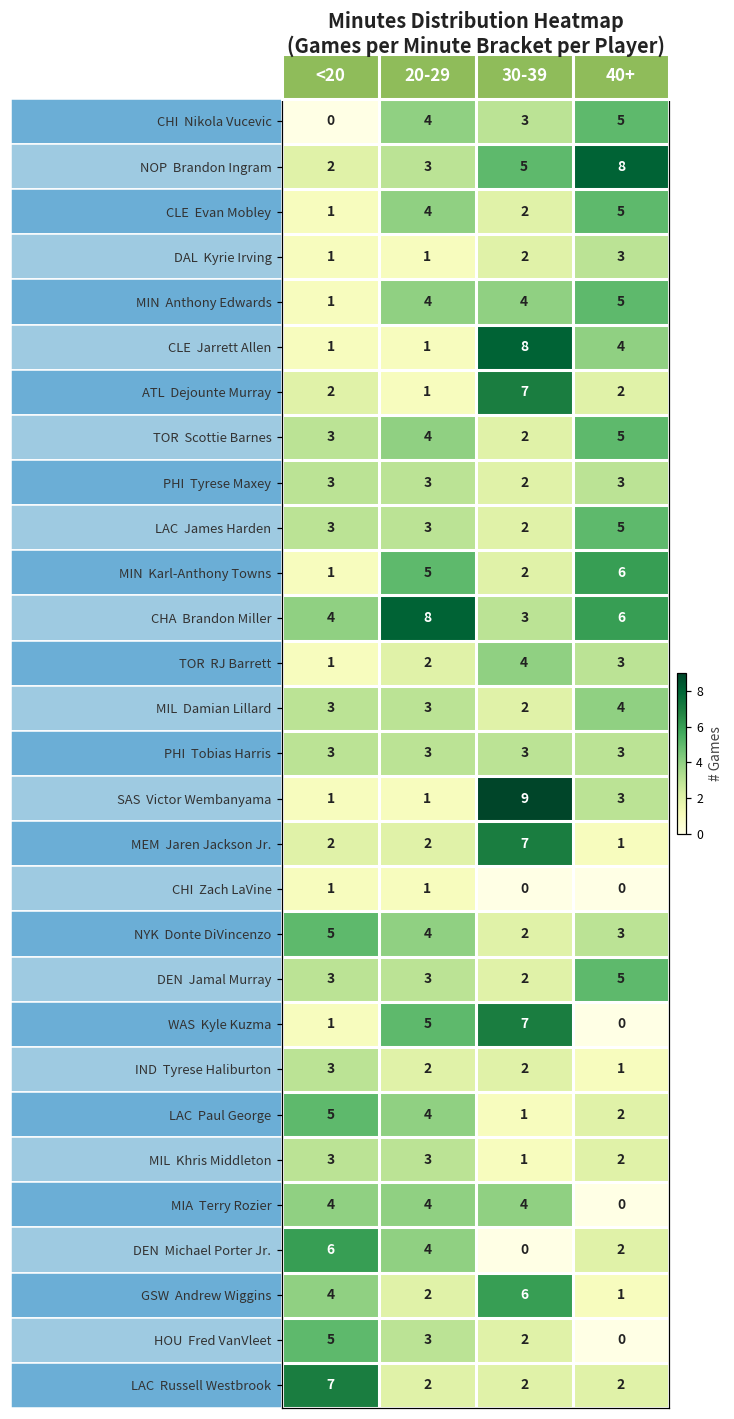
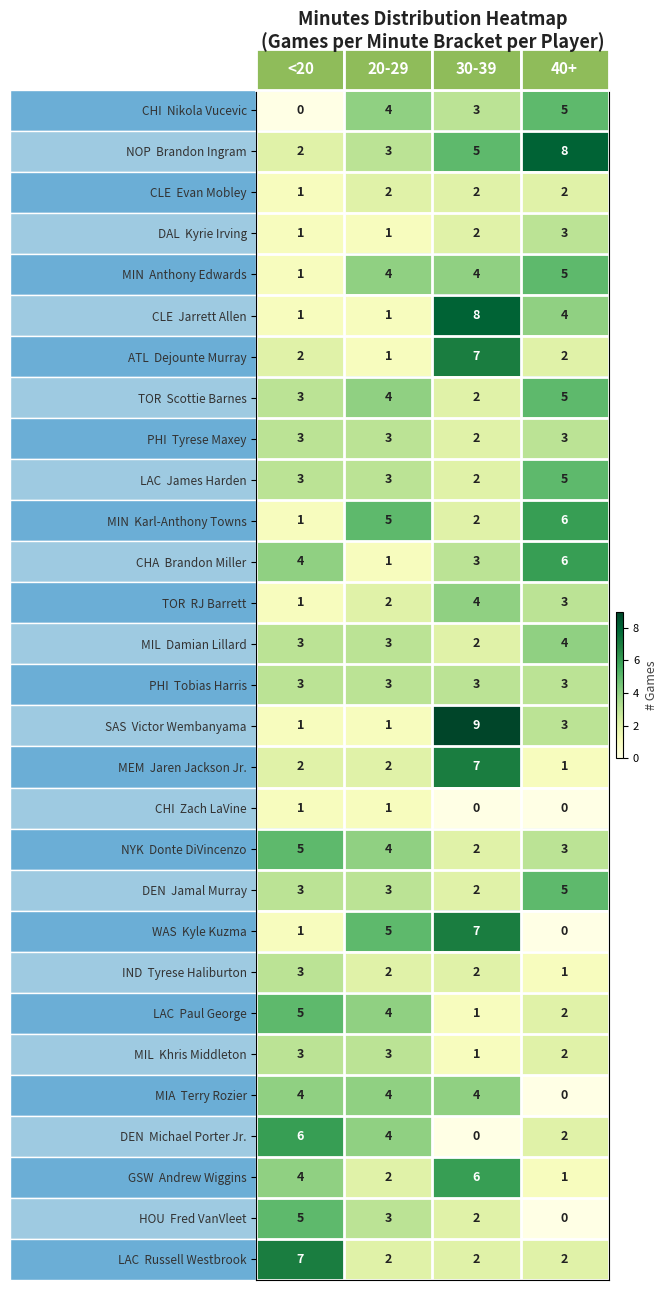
  {
    "CHI Nikola Vucevic": {
      "<20": 0,
      "20-29": 4,
      "30-39": 3,
      "40+": 5
    },
    "NOP Brandon Ingram": {
      "<20": 2,
      "20-29": 3,
      "30-39": 5,
      "40+": 8
    },
    "CLE Evan Mobley": {
      "<20": 1,
-     "20-29": 4,
+     "20-29": 2,
      "30-39": 2,
-     "40+": 5
+     "40+": 2
    },
    "DAL Kyrie Irving": {
      "<20": 1,
      "20-29": 1,
      "30-39": 2,
      "40+": 3
    },
    "MIN Anthony Edwards": {
      "<20": 1,
      "20-29": 4,
      "30-39": 4,
      "40+": 5
    },
    "CLE Jarrett Allen": {
      "<20": 1,
      "20-29": 1,
      "30-39": 8,
      "40+": 4
    },
    "ATL Dejounte Murray": {
      "<20": 2,
      "20-29": 1,
      "30-39": 7,
      "40+": 2
    },
    "TOR Scottie Barnes": {
      "<20": 3,
      "20-29": 4,
      "30-39": 2,
      "40+": 5
    },
    "PHI Tyrese Maxey": {
      "<20": 3,
      "20-29": 3,
      "30-39": 2,
      "40+": 3
    },
    "LAC James Harden": {
      "<20": 3,
      "20-29": 3,
      "30-39": 2,
      "40+": 5
    },
    "MIN Karl-Anthony Towns": {
      "<20": 1,
      "20-29": 5,
      "30-39": 2,
      "40+": 6
    },
    "CHA Brandon Miller": {
      "<20": 4,
-     "20-29": 8,
+     "20-29": 1,
      "30-39": 3,
      "40+": 6
    },
    "TOR RJ Barrett": {
      "<20": 1,
      "20-29": 2,
      "30-39": 4,
      "40+": 3
    },
    "MIL Damian Lillard": {
      "<20": 3,
      "20-29": 3,
      "30-39": 2,
      "40+": 4
    },
    "PHI Tobias Harris": {
      "<20": 3,
      "20-29": 3,
      "30-39": 3,
      "40+": 3
    },
    "SAS Victor Wembanyama": {
      "<20": 1,
      "20-29": 1,
      "30-39": 9,
      "40+": 3
    },
    "MEM Jaren Jackson Jr.": {
      "<20": 2,
      "20-29": 2,
      "30-39": 7,
      "40+": 1
    },
    "CHI Zach LaVine": {
      "<20": 1,
      "20-29": 1,
      "30-39": 0,
      "40+": 0
    },
    "NYK Donte DiVincenzo": {
      "<20": 5,
      "20-29": 4,
      "30-39": 2,
      "40+": 3
    },
    "DEN Jamal Murray": {
      "<20": 3,
      "20-29": 3,
      "30-39": 2,
      "40+": 5
    },
    "WAS Kyle Kuzma": {
      "<20": 1,
      "20-29": 5,
      "30-39": 7,
      "40+": 0
    },
    "IND Tyrese Haliburton": {
      "<20": 3,
      "20-29": 2,
      "30-39": 2,
      "40+": 1
    },
    "LAC Paul George": {
      "<20": 5,
      "20-29": 4,
      "30-39": 1,
      "40+": 2
    },
    "MIL Khris Middleton": {
      "<20": 3,
      "20-29": 3,
      "30-39": 1,
      "40+": 2
    },
    "MIA Terry Rozier": {
      "<20": 4,
      "20-29": 4,
      "30-39": 4,
      "40+": 0
    },
    "DEN Michael Porter Jr.": {
      "<20": 6,
      "20-29": 4,
      "30-39": 0,
      "40+": 2
    },
    "GSW Andrew Wiggins": {
      "<20": 4,
      "20-29": 2,
      "30-39": 6,
      "40+": 1
    },
    "HOU Fred VanVleet": {
      "<20": 5,
      "20-29": 3,
      "30-39": 2,
      "40+": 0
    },
    "LAC Russell Westbrook": {
      "<20": 7,
      "20-29": 2,
      "30-39": 2,
      "40+": 2
    }
  }
